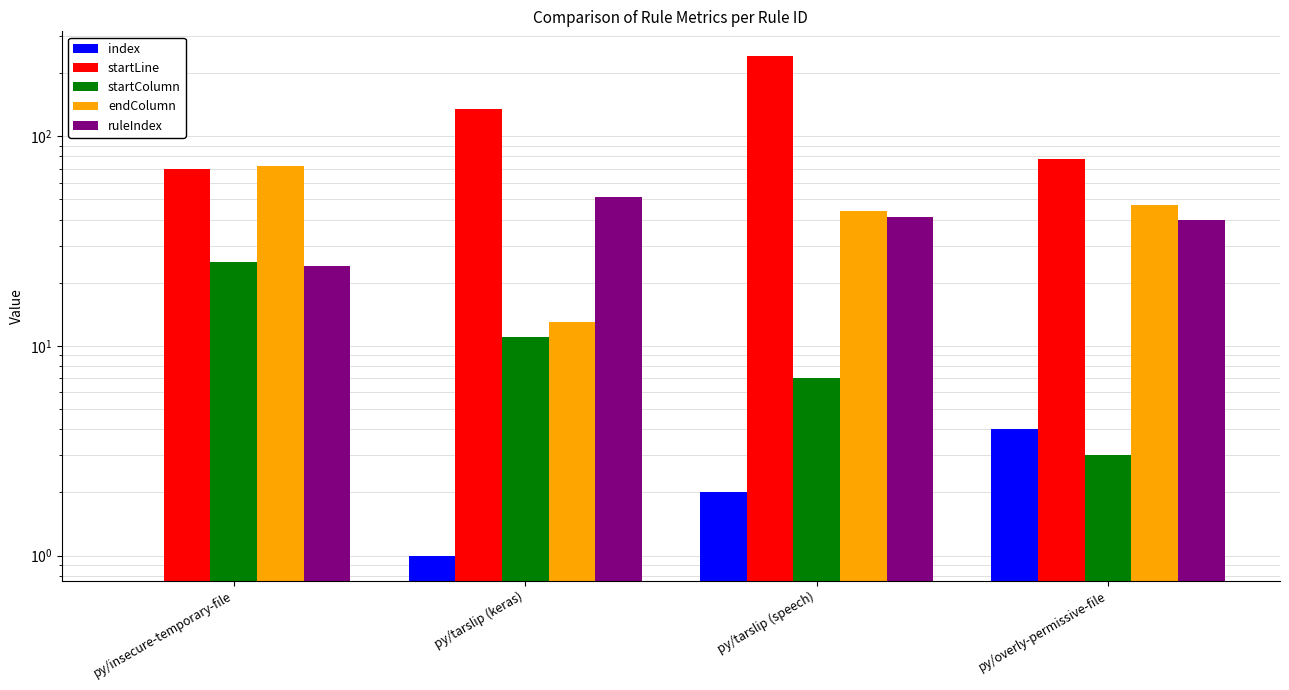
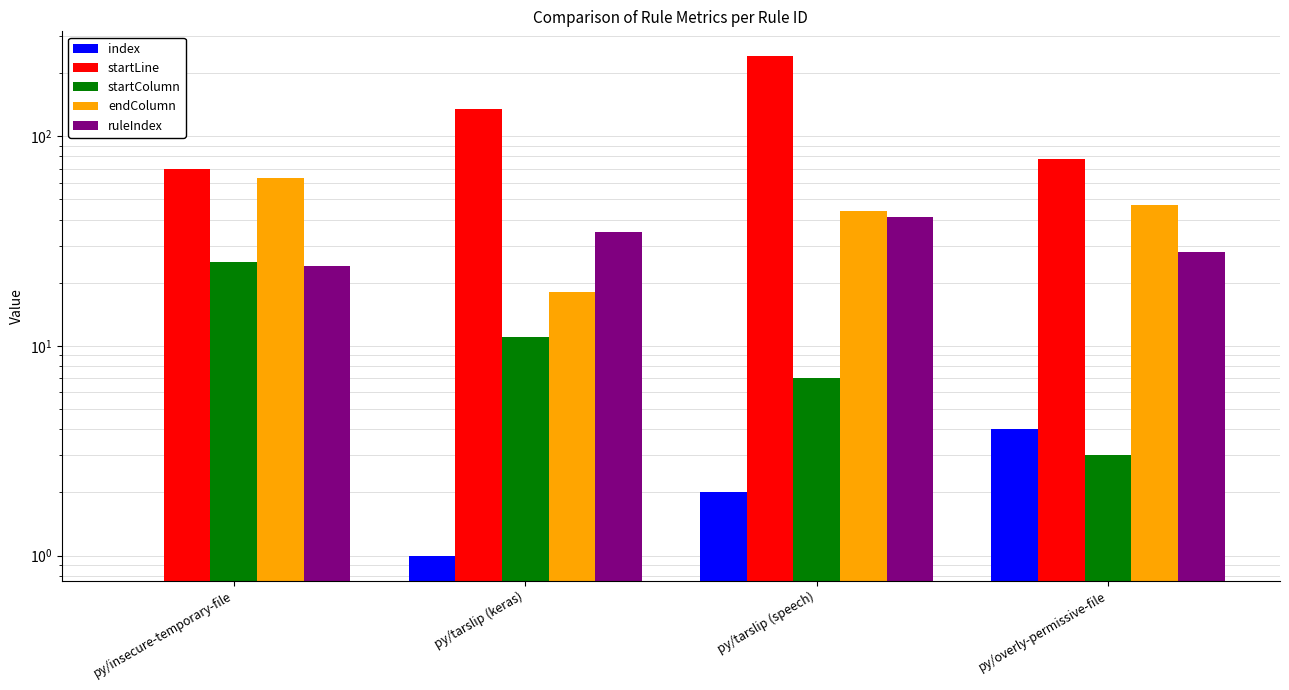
  {
    "index": {
      "py/tarslip (keras)": 1,
      "py/tarslip (speech)": 2,
      "py/overly-permissive-file": 4
    },
    "startLine": {
      "py/insecure-temporary-file": 70,
      "py/tarslip (keras)": 140,
      "py/tarslip (speech)": 240,
      "py/overly-permissive-file": 78
    },
    "startColumn": {
      "py/insecure-temporary-file": 25,
      "py/tarslip (keras)": 11,
      "py/tarslip (speech)": 7,
      "py/overly-permissive-file": 3
    },
    "endColumn": {
-     "py/insecure-temporary-file": 72,
-     "py/tarslip (keras)": 13,
+     "py/insecure-temporary-file": 63,
+     "py/tarslip (keras)": 18,
      "py/tarslip (speech)": 44,
      "py/overly-permissive-file": 47
    },
    "ruleIndex": {
      "py/insecure-temporary-file": 24,
-     "py/tarslip (keras)": 51,
+     "py/tarslip (keras)": 35,
      "py/tarslip (speech)": 41,
-     "py/overly-permissive-file": 40
+     "py/overly-permissive-file": 28
    }
  }
